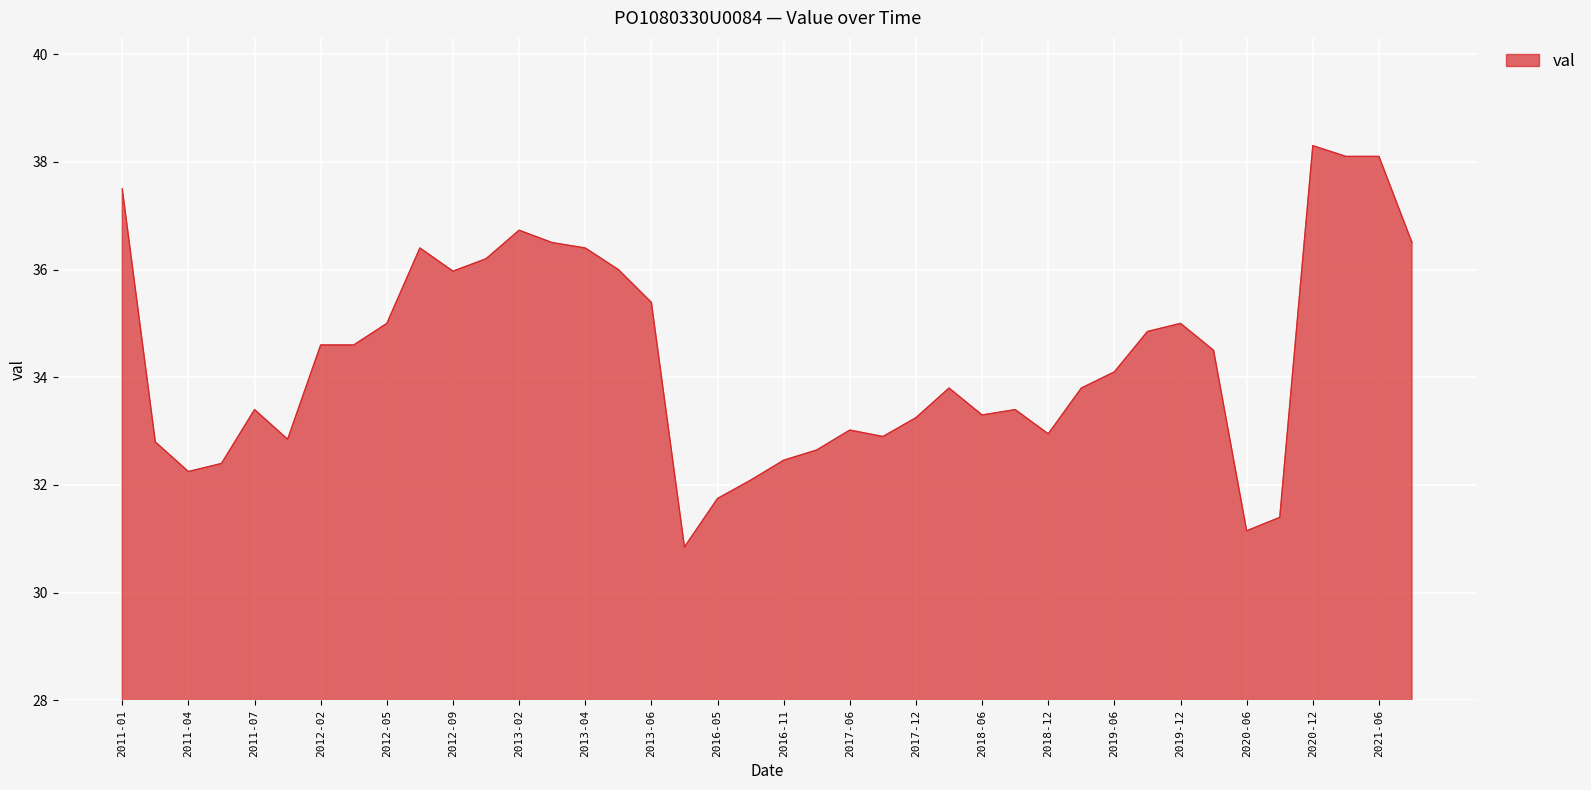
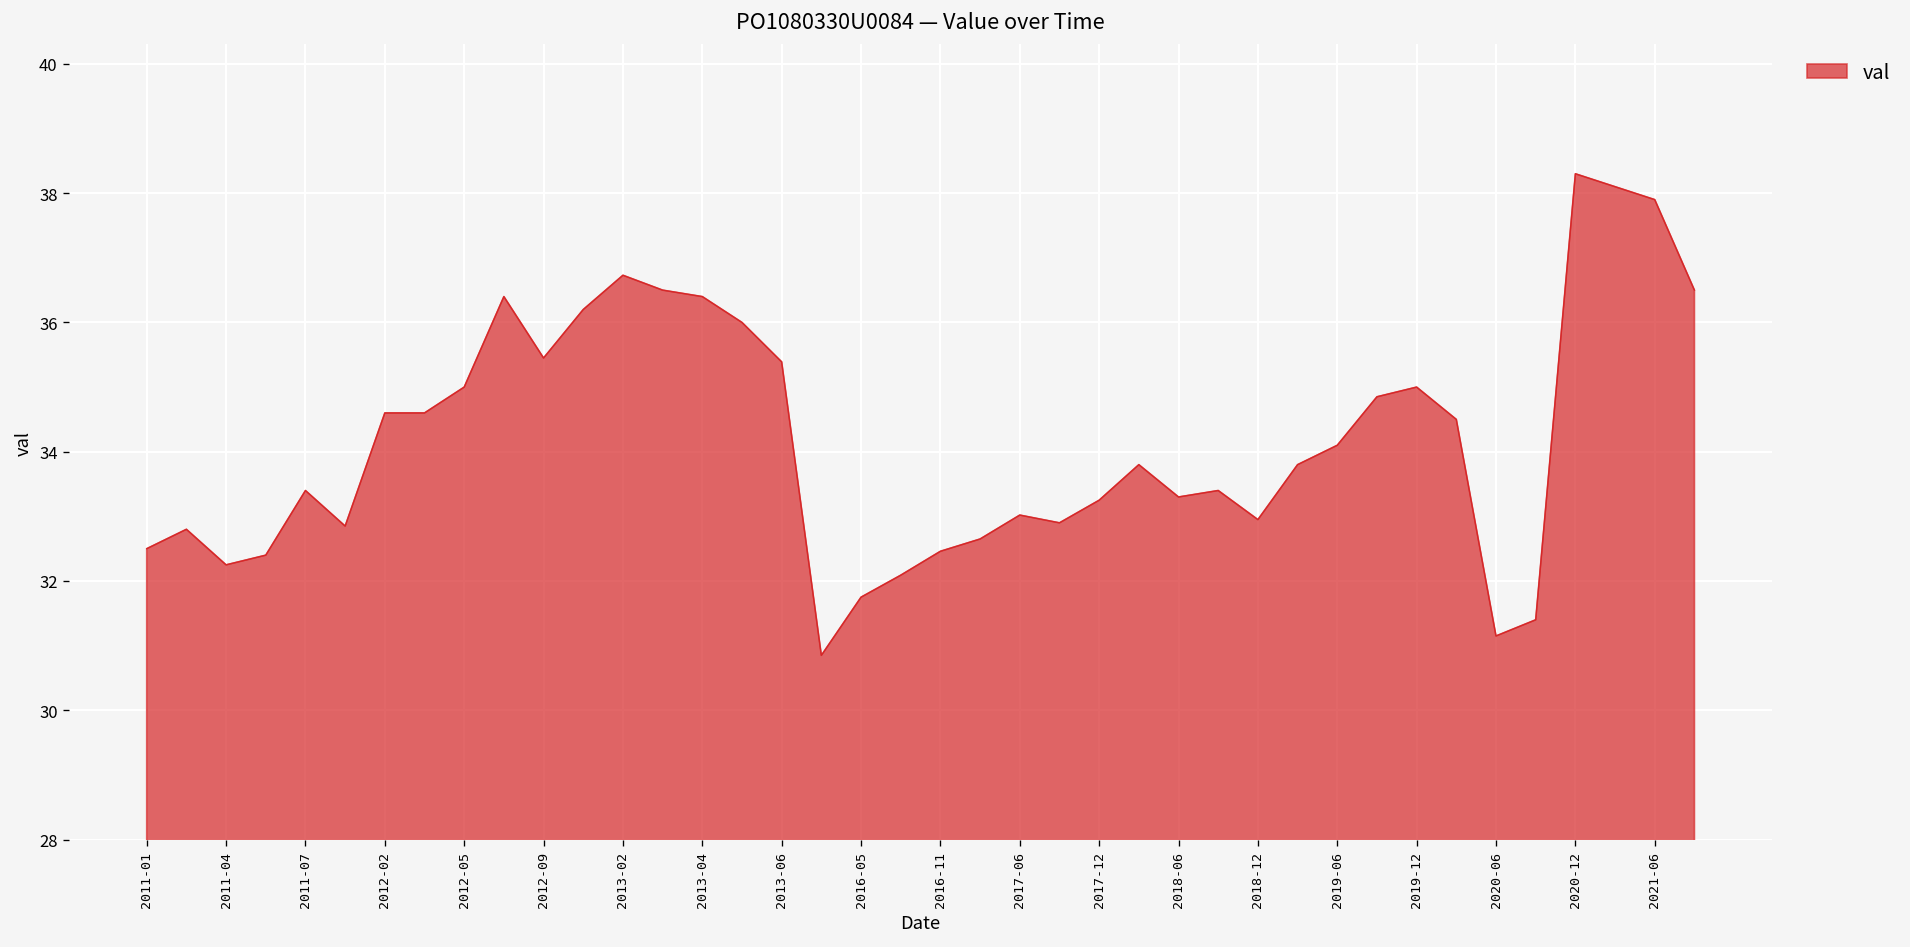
  {
-   "2011-01": 37.5,
+   "2011-01": 32.5,
    "2011-04": 32.3,
    "2011-07": 33.4,
    "2012-02": 34.6,
    "2012-05": 35.0,
-   "2012-09": 36.0,
+   "2012-09": 35.5,
    "2013-02": 36.7,
    "2013-04": 36.4,
    "2013-06": 35.4,
    "2016-05": 31.8,
    "2016-11": 32.5,
    "2017-06": 33.0,
    "2017-12": 33.3,
    "2018-06": 33.3,
    "2018-12": 33.0,
    "2019-06": 34.1,
    "2019-12": 35.0,
    "2020-06": 31.2,
    "2020-12": 38.3,
-   "2021-06": 38.1
+   "2021-06": 37.9
  }
